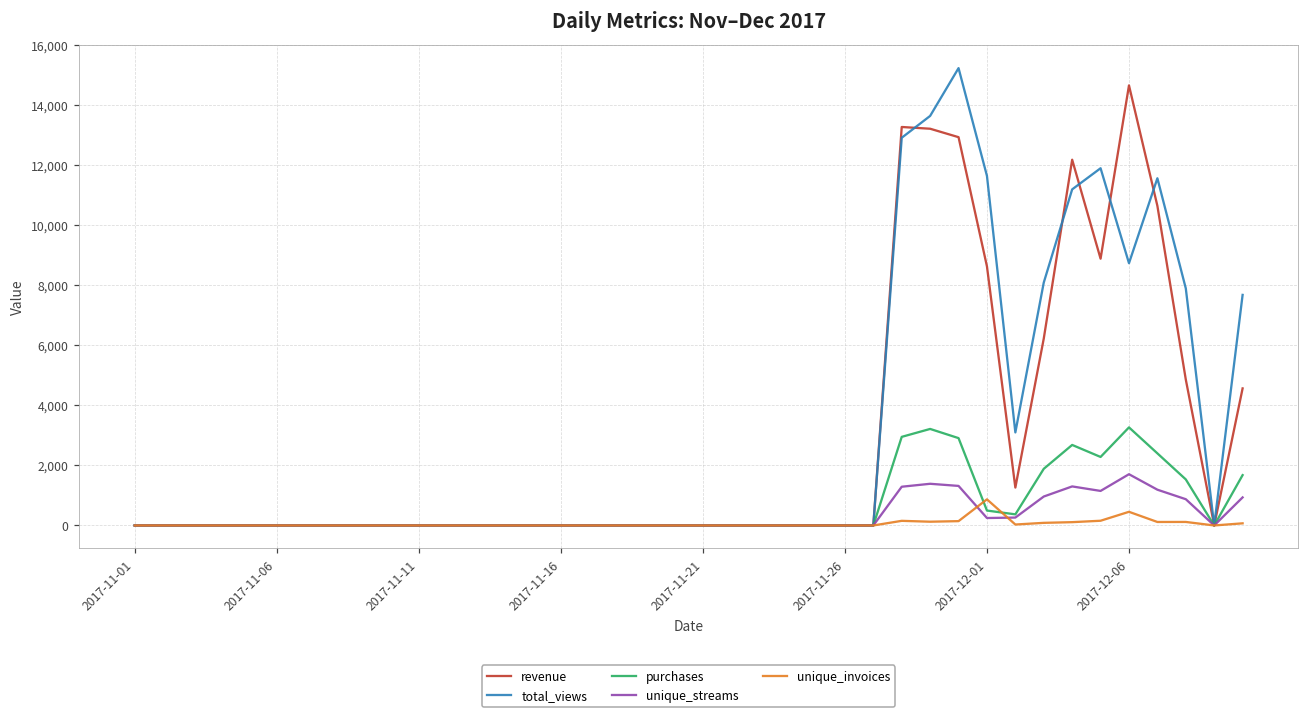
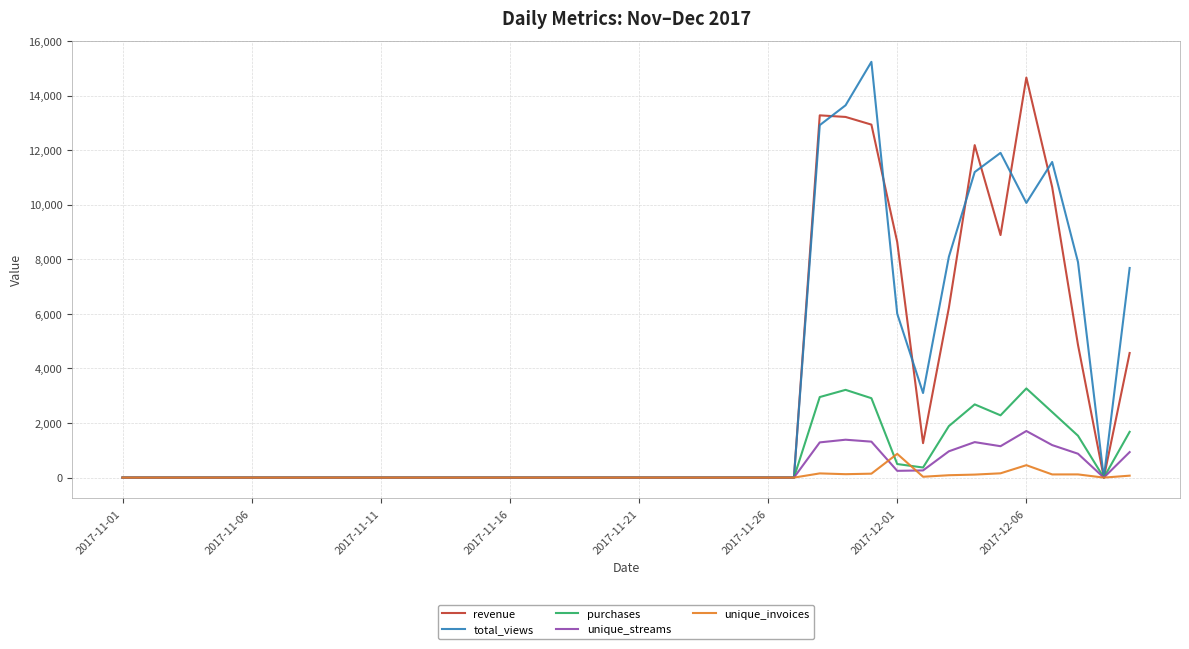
  {
    "revenue": {
      "2017-12-01": "8,600",
      "2017-12-06": "14,700"
    },
    "total_views": {
-     "2017-12-01": "11,700",
-     "2017-12-06": "8,700"
+     "2017-12-01": "6,000",
+     "2017-12-06": "10,100"
    },
    "purchases": {
      "2017-12-01": "500",
      "2017-12-06": "3,300"
    },
    "unique_streams": {
      "2017-12-01": "200",
      "2017-12-06": "1,700"
    },
    "unique_invoices": {
      "2017-12-01": "900",
      "2017-12-06": "500"
    }
  }
